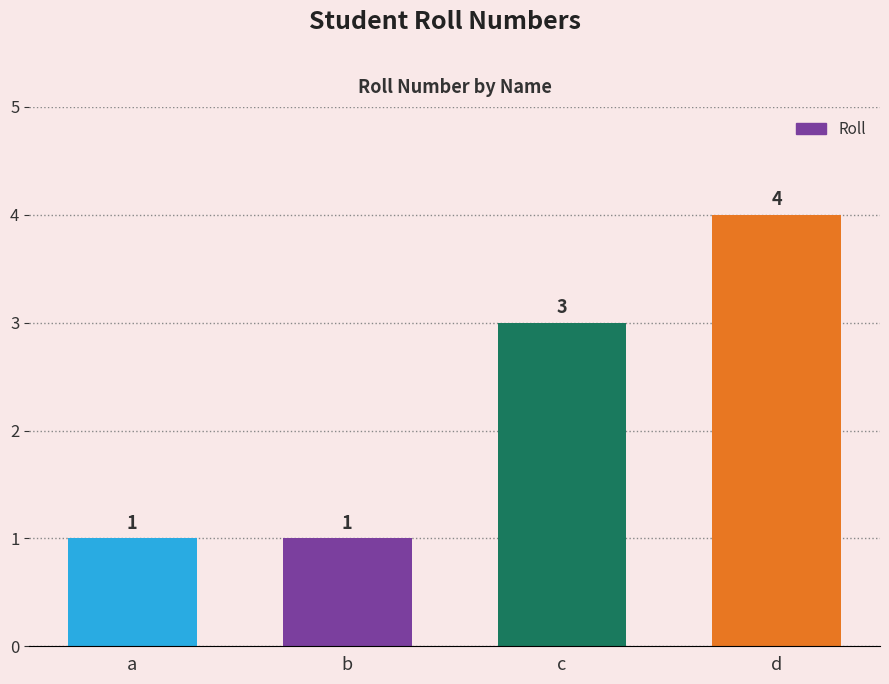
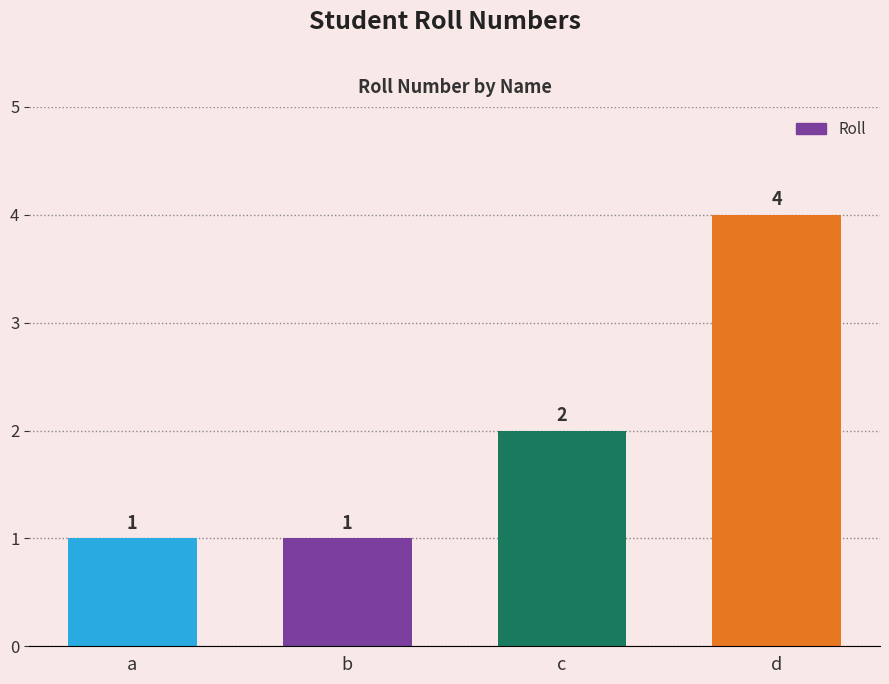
  {
    "a": 1,
    "b": 1,
-   "c": 3,
+   "c": 2,
    "d": 4
  }
